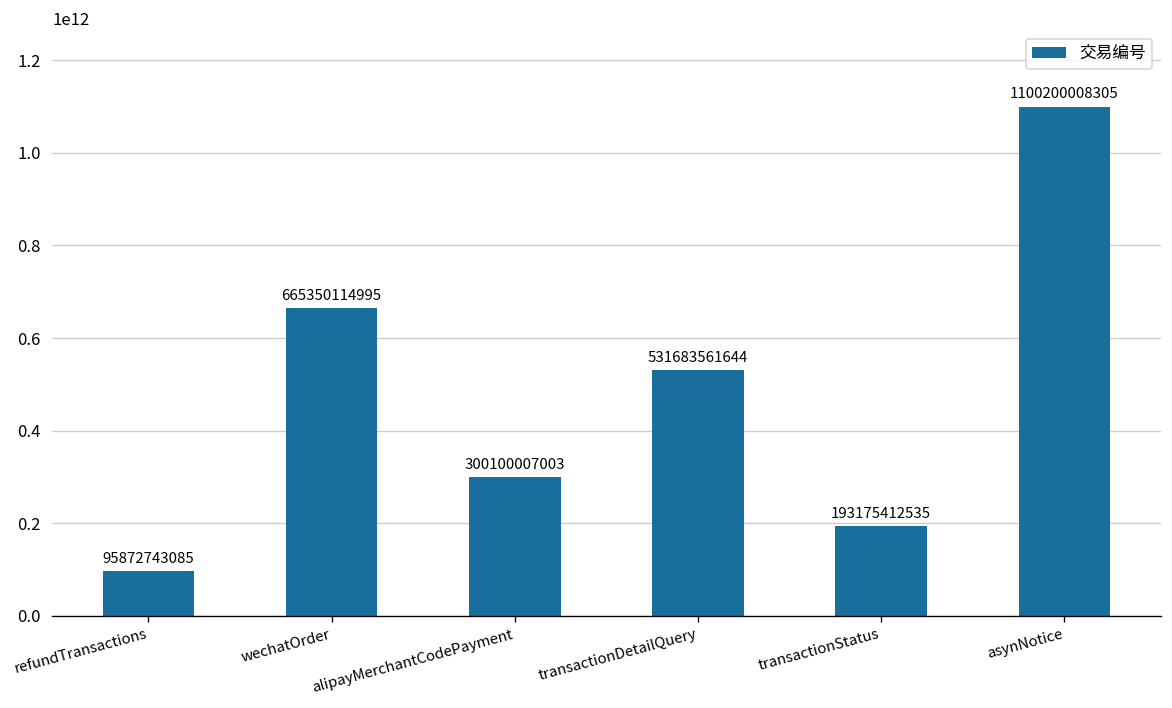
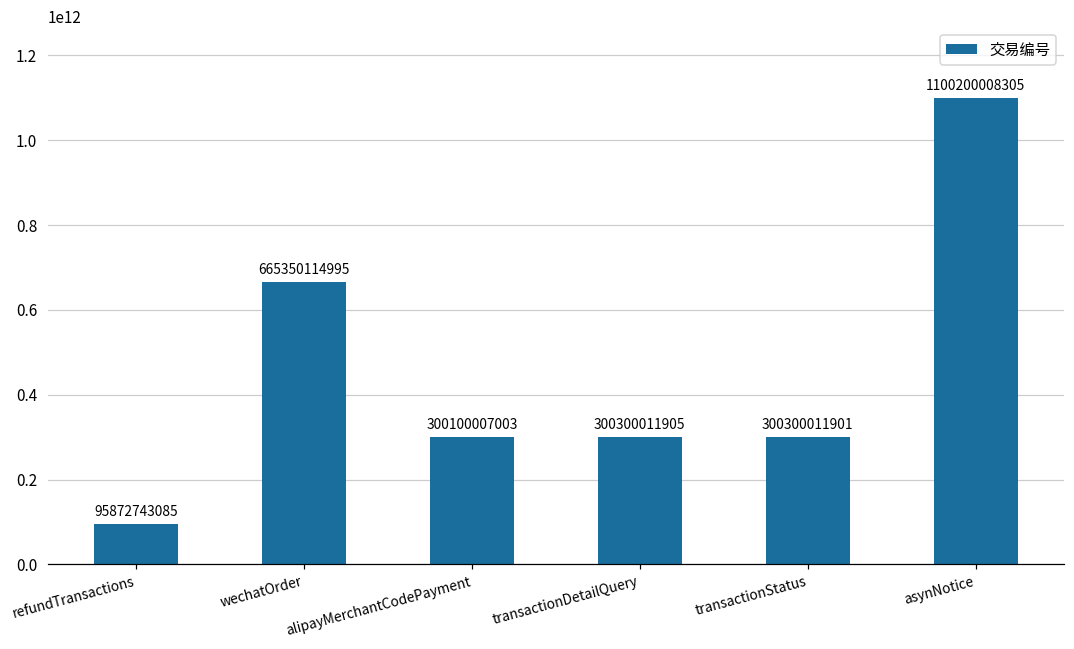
  {
    "refundTransactions": 95872743085,
    "wechatOrder": 665350114995,
    "alipayMerchantCodePayment": 300100007003,
-   "transactionDetailQuery": 531683561644,
-   "transactionStatus": 193175412535,
+   "transactionDetailQuery": 300300011905,
+   "transactionStatus": 300300011901,
    "asynNotice": 1100200008305
  }
